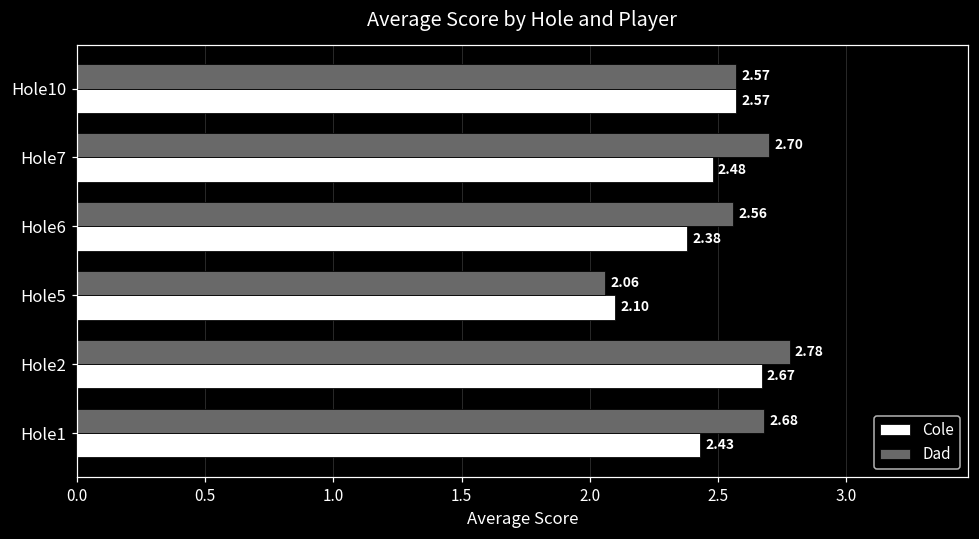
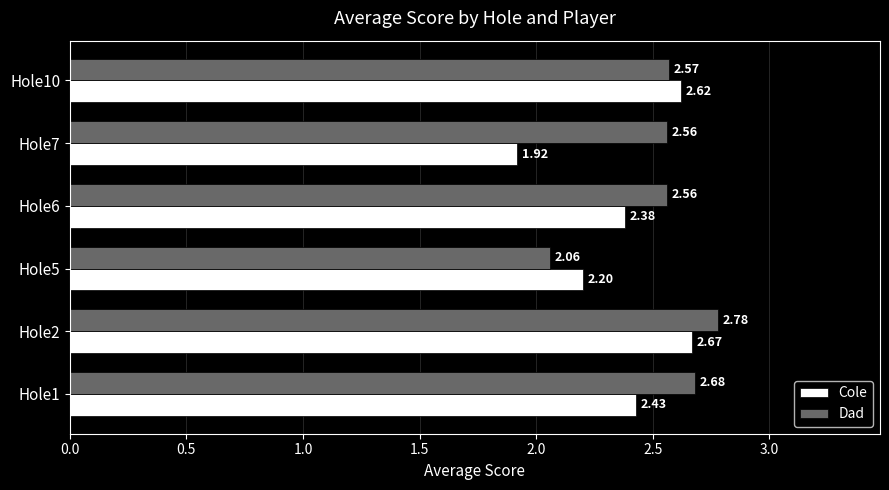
  {
    "Cole": {
-     "Hole10": 2.57,
-     "Hole7": 2.48,
+     "Hole10": 2.62,
+     "Hole7": 1.92,
      "Hole6": 2.38,
-     "Hole5": 2.10,
+     "Hole5": 2.20,
      "Hole2": 2.67,
      "Hole1": 2.43
    },
    "Dad": {
      "Hole10": 2.57,
-     "Hole7": 2.70,
+     "Hole7": 2.56,
      "Hole6": 2.56,
      "Hole5": 2.06,
      "Hole2": 2.78,
      "Hole1": 2.68
    }
  }
